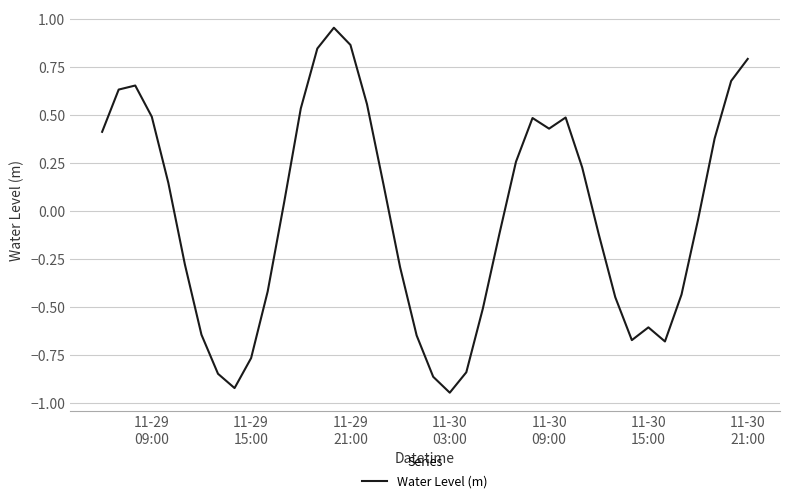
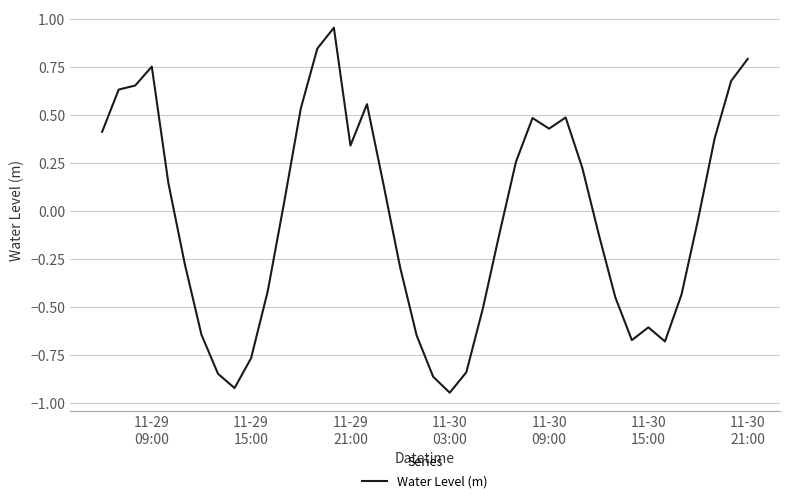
  {
-   "11-29 09:00": 0.49,
+   "11-29 09:00": 0.75,
    "11-29 15:00": -0.77,
-   "11-29 21:00": 0.86,
+   "11-29 21:00": 0.34,
    "11-30 03:00": -0.95,
    "11-30 09:00": 0.43,
    "11-30 15:00": -0.61,
    "11-30 21:00": 0.79
  }
